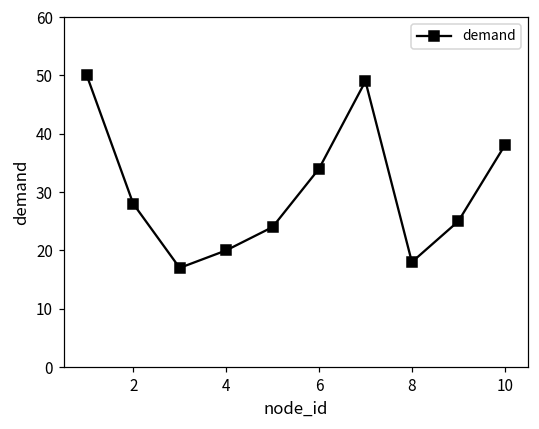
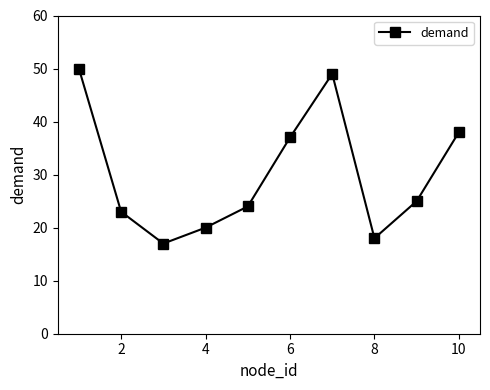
  {
-   "2": 28,
+   "2": 23,
    "4": 20,
-   "6": 34,
+   "6": 37,
    "8": 18,
    "10": 38
  }
